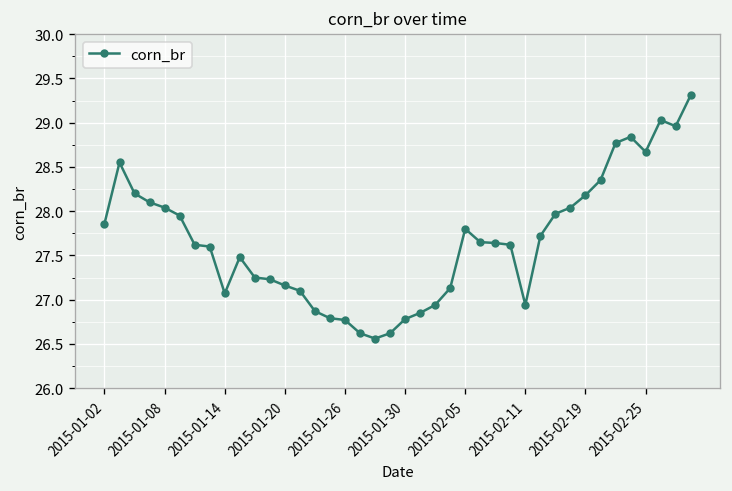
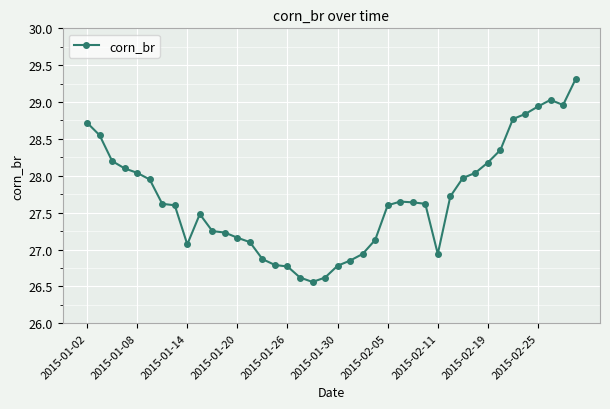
  {
-   "2015-01-02": 27.9,
+   "2015-01-02": 28.7,
    "2015-01-08": 28.0,
    "2015-01-14": 27.1,
    "2015-01-20": 27.2,
    "2015-01-26": 26.8,
    "2015-01-30": 26.8,
-   "2015-02-05": 27.8,
+   "2015-02-05": 27.6,
    "2015-02-11": 26.9,
    "2015-02-19": 28.2,
-   "2015-02-25": 28.7
+   "2015-02-25": 28.9
  }
